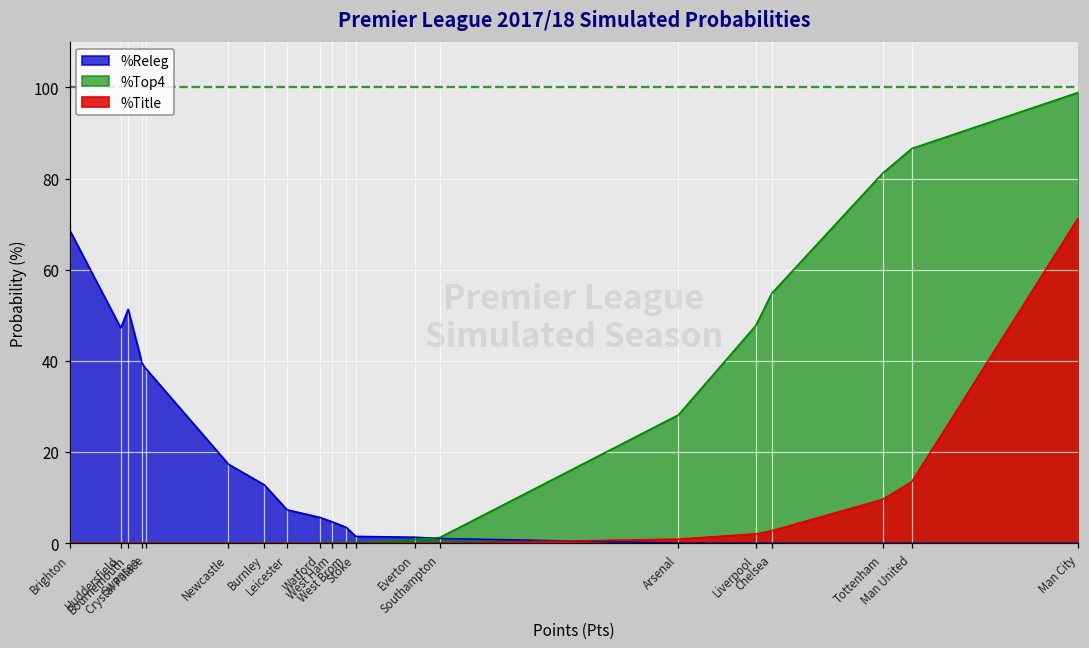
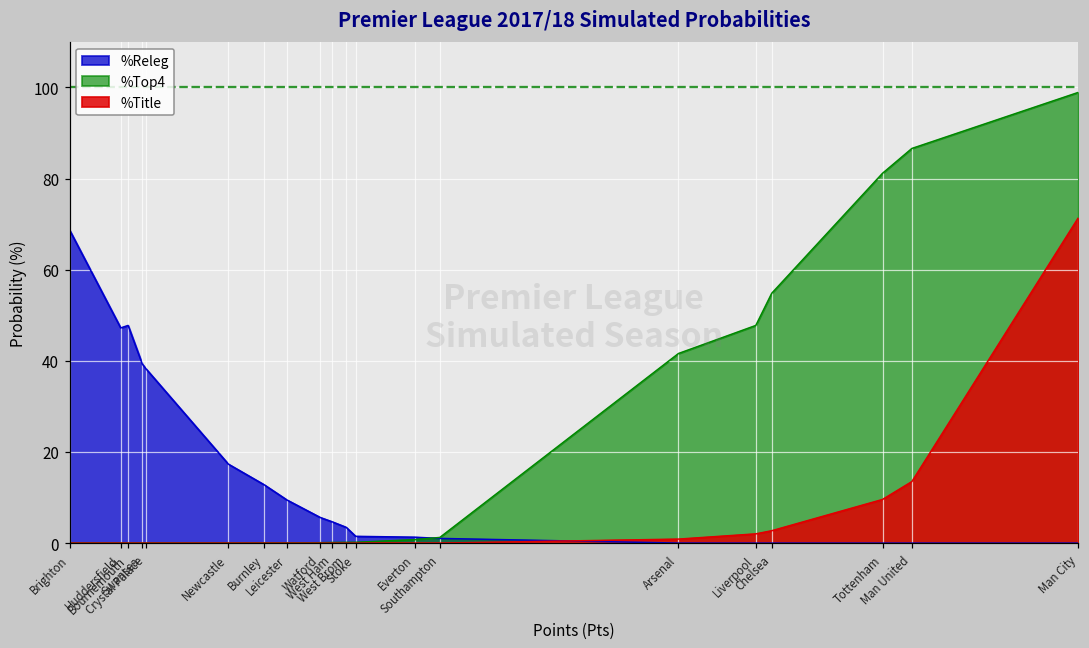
  {
    "%Releg": {
      "Brighton": 69,
      "Huddersfield": 47,
-     "Bournemouth": 51,
+     "Bournemouth": 48,
      "Swansea": 39,
      "Crystal Palace": 38,
      "Newcastle": 17,
      "Burnley": 13,
-     "Leicester": 7,
+     "Leicester": 9,
      "Watford": 6,
      "West Ham": 5,
      "West Brom": 3,
      "Stoke": 1,
      "Arsenal": 0,
      "Liverpool": 0,
      "Chelsea": 0,
      "Tottenham": 0,
      "Man United": 0,
      "Man City": 0
    },
    "%Top4": {
-     "Arsenal": 28,
+     "Arsenal": 42,
      "Liverpool": 48,
      "Chelsea": 55,
      "Tottenham": 81,
      "Man United": 87,
      "Man City": 99
    },
    "%Title": {
      "Everton": 0,
      "Southampton": 0,
      "Arsenal": 1,
      "Liverpool": 2,
      "Chelsea": 3,
      "Tottenham": 10,
      "Man United": 14,
      "Man City": 71
    }
  }
